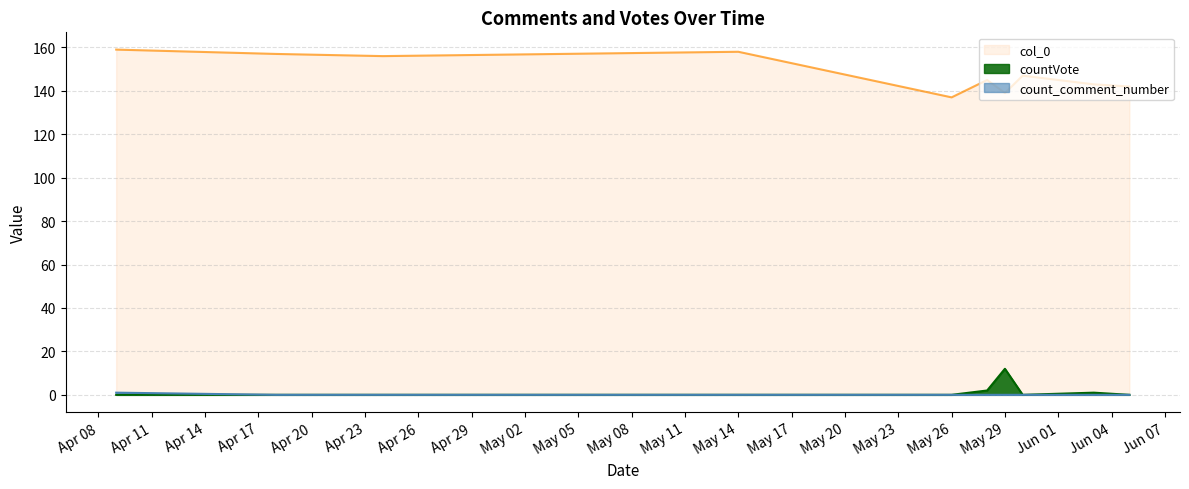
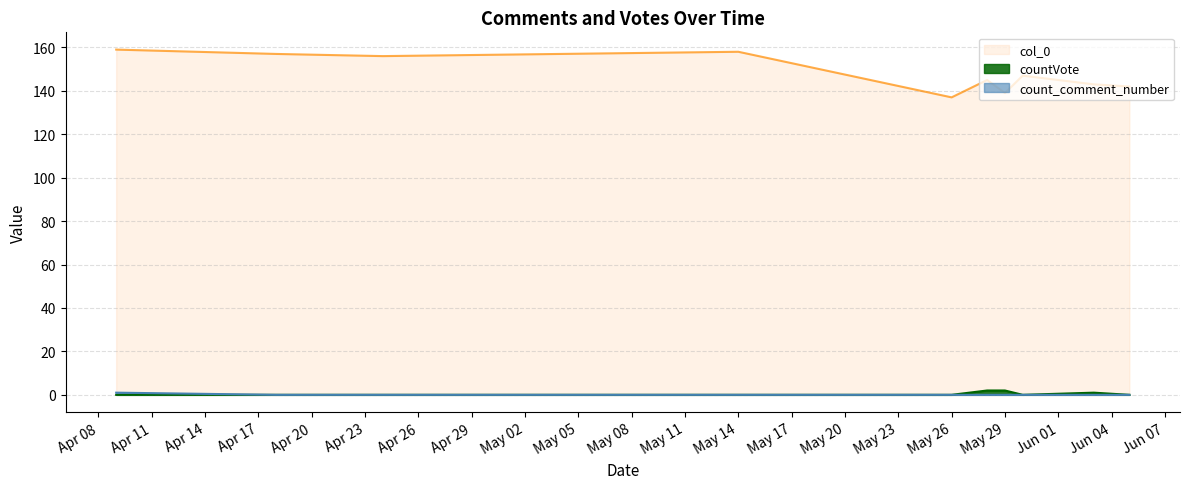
  {
    "col_0": {
      "May 14": 158,
      "May 26": 137
    },
    "countVote": {
-     "May 29": 12
+     "May 29": 2
    },
    "count_comment_number": {
      "May 29": 0
    }
  }
